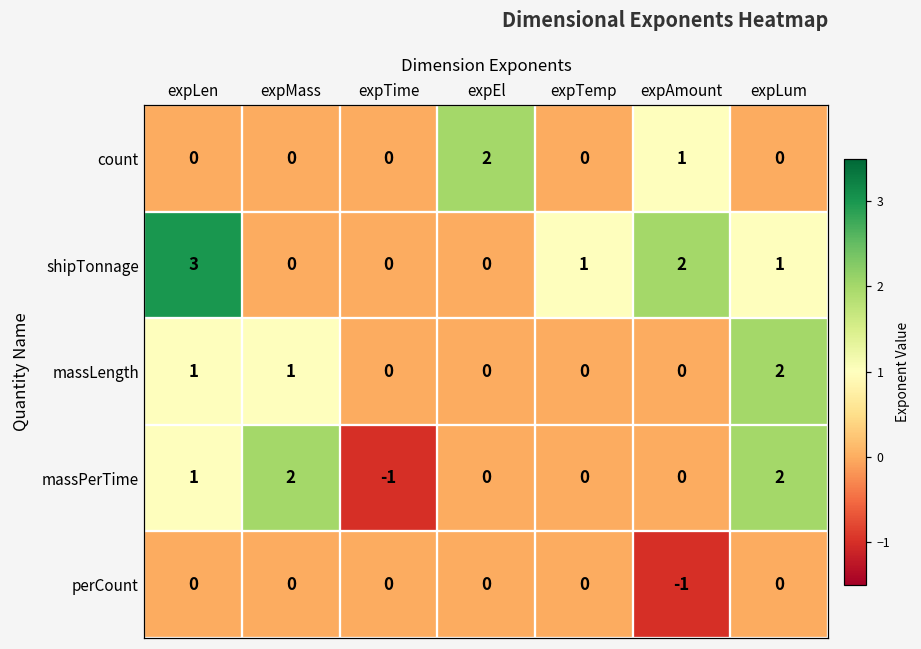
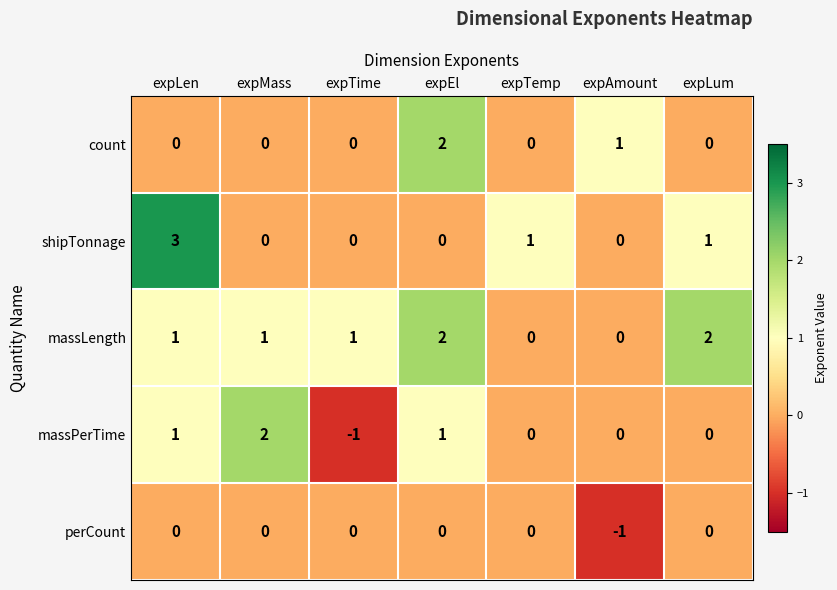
  {
    "count": {
      "expLen": 0,
      "expMass": 0,
      "expTime": 0,
      "expEl": 2,
      "expTemp": 0,
      "expAmount": 1,
      "expLum": 0
    },
    "shipTonnage": {
      "expLen": 3,
      "expMass": 0,
      "expTime": 0,
      "expEl": 0,
      "expTemp": 1,
-     "expAmount": 2,
+     "expAmount": 0,
      "expLum": 1
    },
    "massLength": {
      "expLen": 1,
      "expMass": 1,
-     "expTime": 0,
-     "expEl": 0,
+     "expTime": 1,
+     "expEl": 2,
      "expTemp": 0,
      "expAmount": 0,
      "expLum": 2
    },
    "massPerTime": {
      "expLen": 1,
      "expMass": 2,
      "expTime": -1,
-     "expEl": 0,
+     "expEl": 1,
      "expTemp": 0,
      "expAmount": 0,
-     "expLum": 2
+     "expLum": 0
    },
    "perCount": {
      "expLen": 0,
      "expMass": 0,
      "expTime": 0,
      "expEl": 0,
      "expTemp": 0,
      "expAmount": -1,
      "expLum": 0
    }
  }
